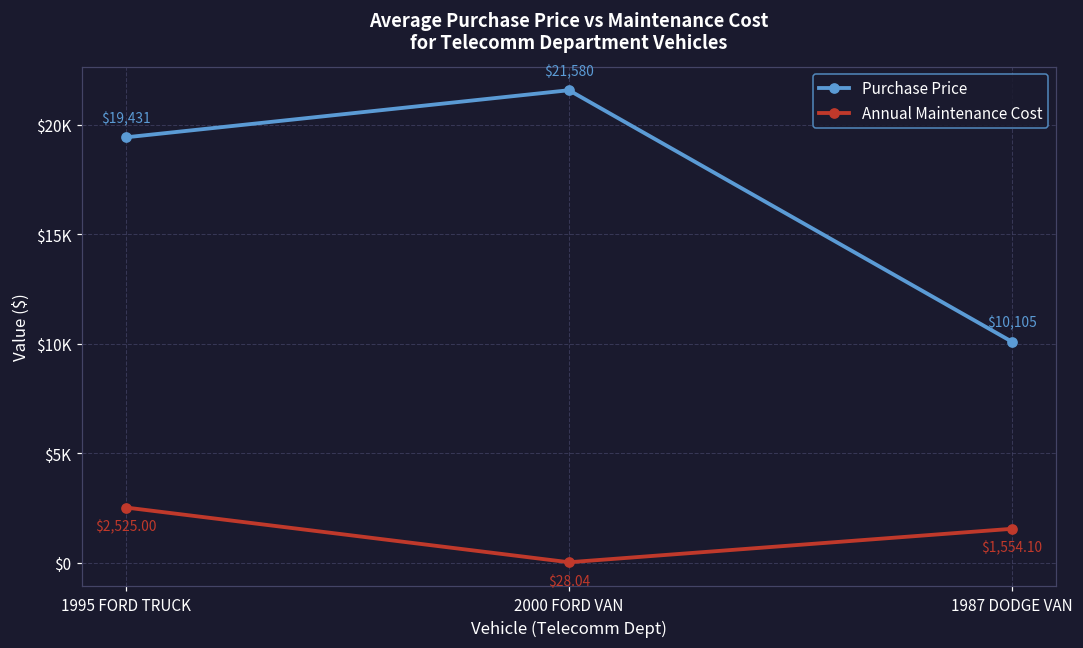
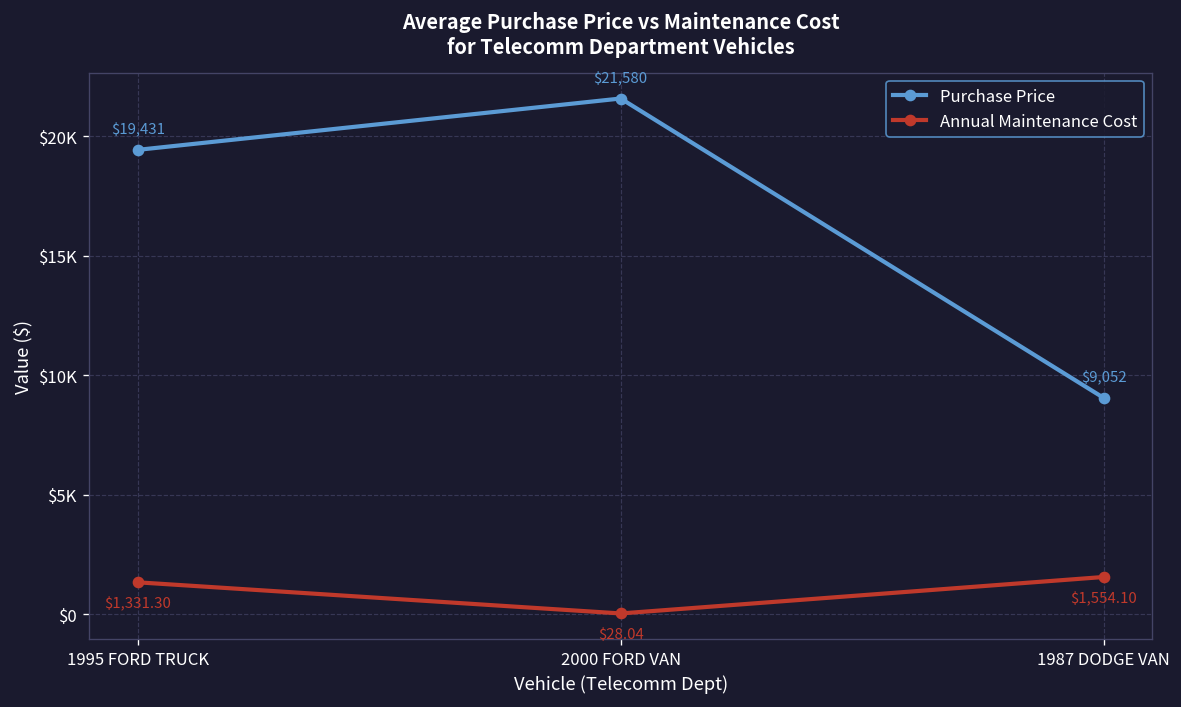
  {
    "Purchase Price": {
      "1995 FORD TRUCK": "$19,431",
      "2000 FORD VAN": "$21,580",
-     "1987 DODGE VAN": "$10,105"
+     "1987 DODGE VAN": "$9,052"
    },
    "Annual Maintenance Cost": {
-     "1995 FORD TRUCK": "$2,525.00",
+     "1995 FORD TRUCK": "$1,331.30",
      "2000 FORD VAN": "$28.04",
      "1987 DODGE VAN": "$1,554.10"
    }
  }
